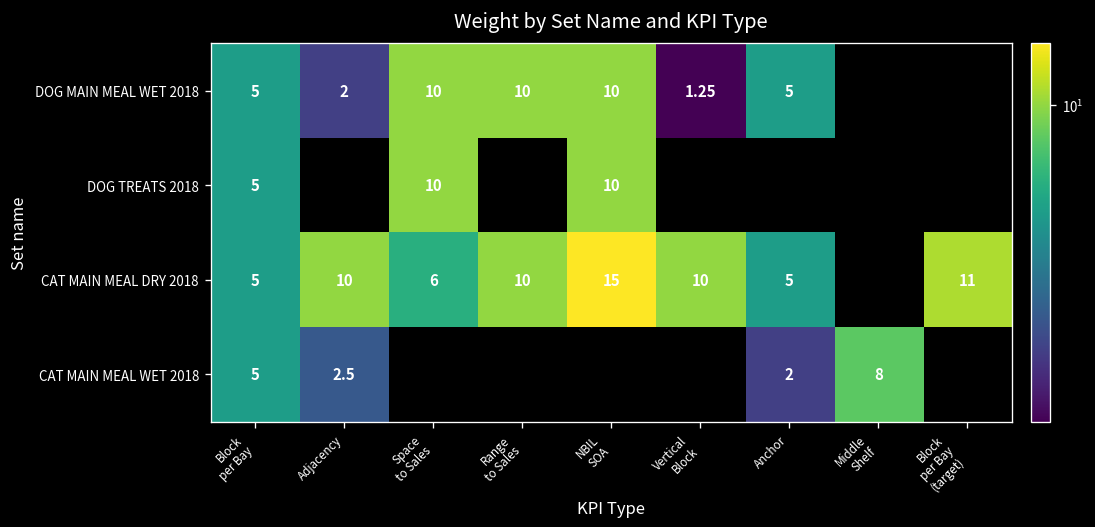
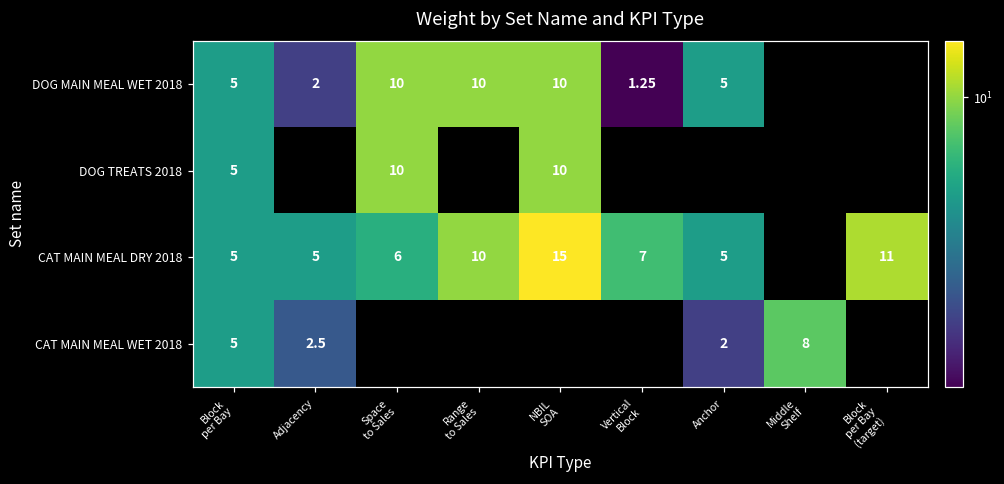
  {
    "DOG MAIN MEAL WET 2018": {
      "Block per Bay": 5,
      "Adjacency": 2,
      "Space to Sales": 10,
      "Range to Sales": 10,
      "NBIL SOA": 10,
      "Vertical Block": 1.25,
      "Anchor": 5
    },
    "DOG TREATS 2018": {
      "Block per Bay": 5,
      "Space to Sales": 10,
      "NBIL SOA": 10
    },
    "CAT MAIN MEAL DRY 2018": {
      "Block per Bay": 5,
-     "Adjacency": 10,
+     "Adjacency": 5,
      "Space to Sales": 6,
      "Range to Sales": 10,
      "NBIL SOA": 15,
-     "Vertical Block": 10,
+     "Vertical Block": 7,
      "Anchor": 5,
      "Block per Bay (target)": 11
    },
    "CAT MAIN MEAL WET 2018": {
      "Block per Bay": 5,
      "Adjacency": 2.5,
      "Anchor": 2,
      "Middle Shelf": 8
    }
  }
